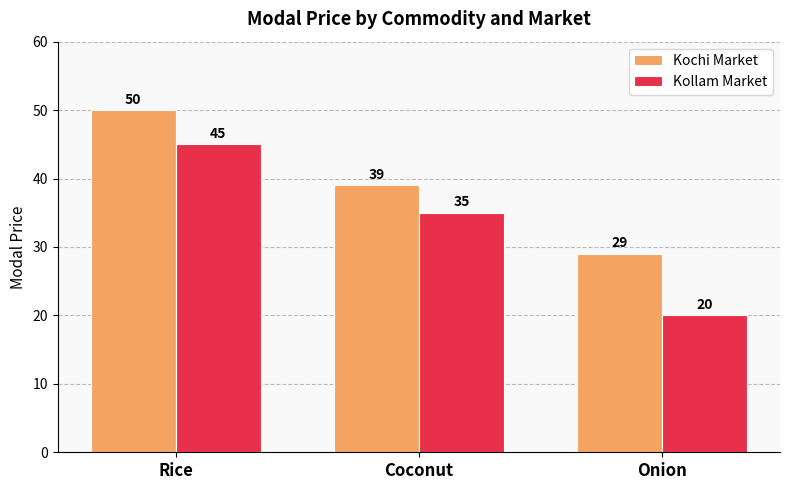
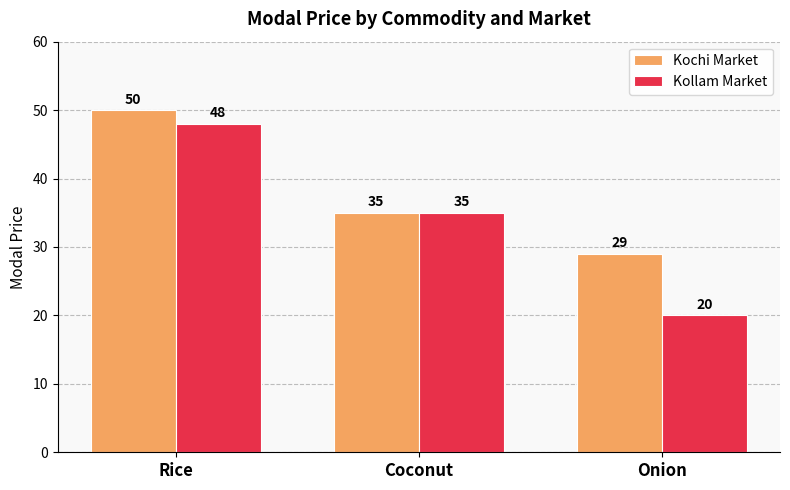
  {
    "Kochi Market": {
      "Rice": 50,
-     "Coconut": 39,
+     "Coconut": 35,
      "Onion": 29
    },
    "Kollam Market": {
-     "Rice": 45,
+     "Rice": 48,
      "Coconut": 35,
      "Onion": 20
    }
  }
